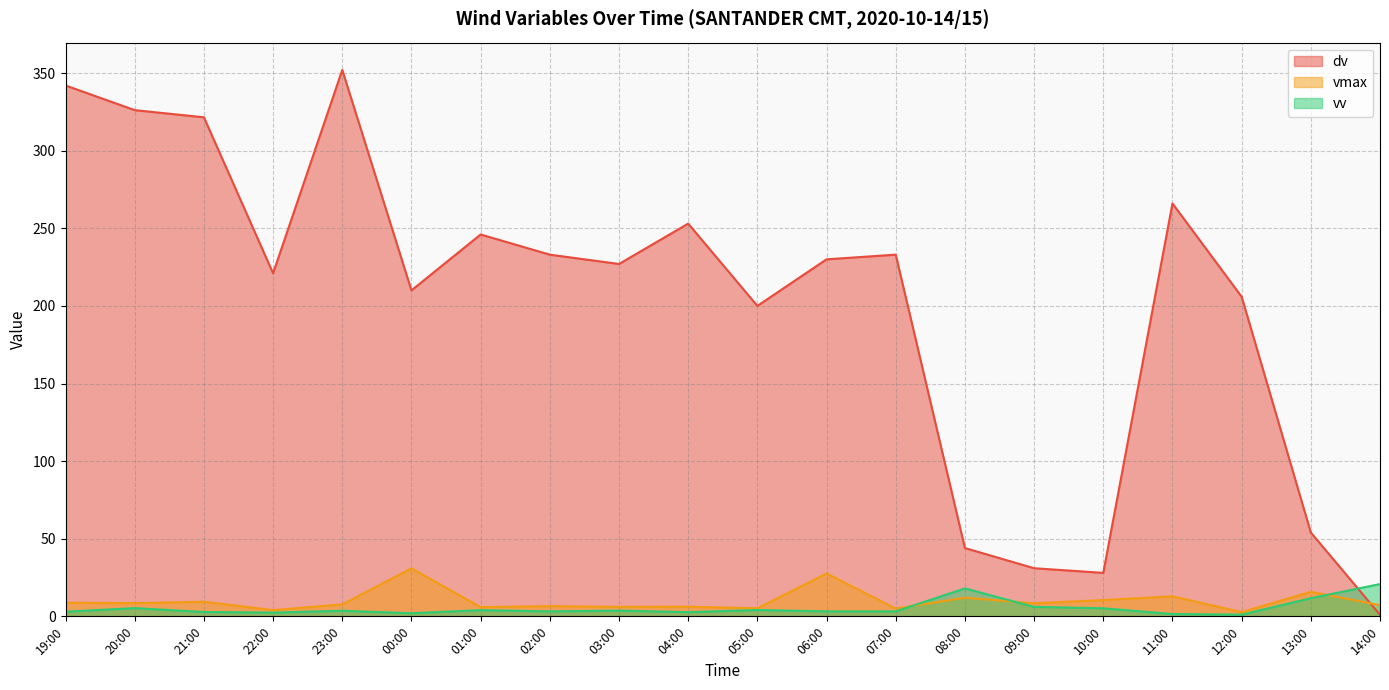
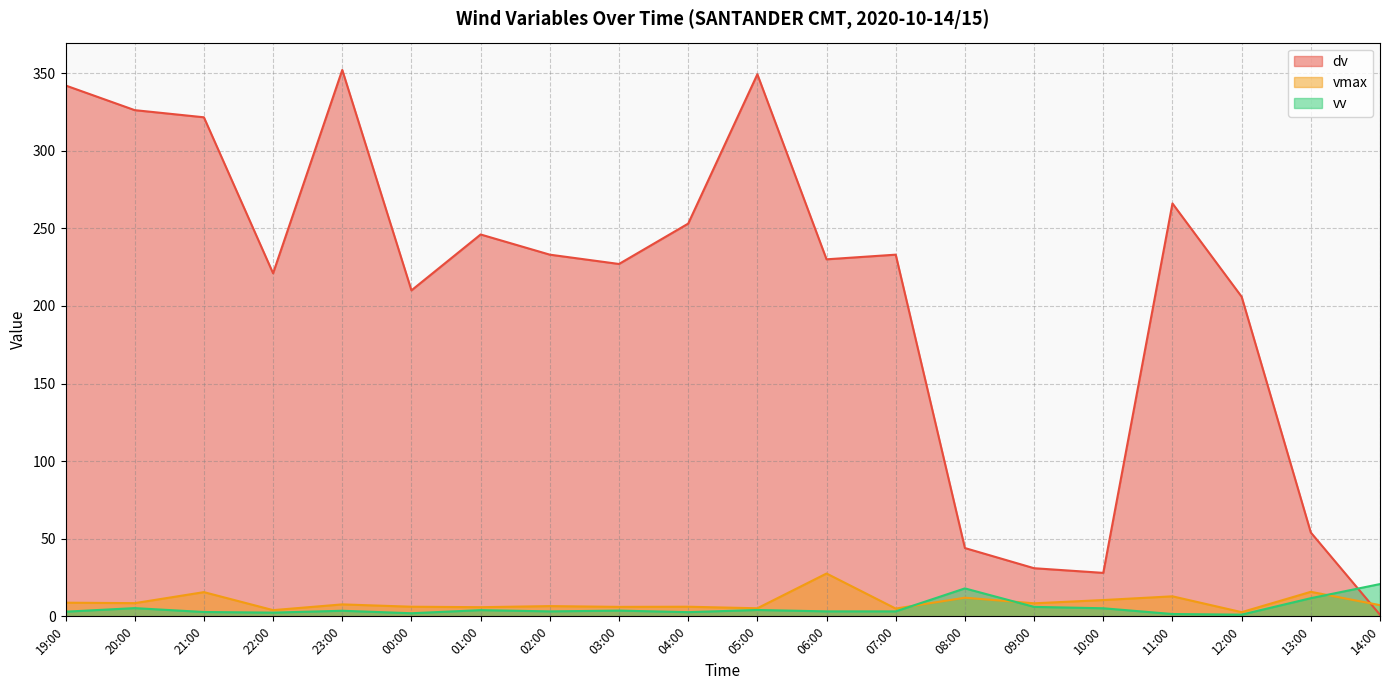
  {
    "dv": {
      "19:00": 342,
      "20:00": 326,
      "21:00": 322,
      "22:00": 221,
      "23:00": 352,
      "00:00": 210,
      "01:00": 246,
      "02:00": 233,
      "03:00": 227,
      "04:00": 253,
-     "05:00": 200,
+     "05:00": 349,
      "06:00": 230,
      "07:00": 233,
      "08:00": 44,
      "09:00": 31,
      "10:00": 28,
      "11:00": 266,
      "12:00": 206,
      "13:00": 54,
      "14:00": 1
    },
    "vmax": {
      "19:00": 9,
      "20:00": 9,
-     "21:00": 9,
+     "21:00": 16,
      "23:00": 8,
-     "00:00": 31,
+     "00:00": 6,
      "01:00": 6,
      "02:00": 7,
      "03:00": 6,
      "04:00": 6,
      "06:00": 28,
      "07:00": 5,
      "08:00": 12,
      "09:00": 8,
      "10:00": 11,
      "11:00": 13,
      "13:00": 16,
      "14:00": 7
    },
    "vv": {
      "19:00": 3,
      "20:00": 5,
      "21:00": 3,
      "23:00": 4,
      "00:00": 2,
      "01:00": 4,
      "02:00": 3,
      "03:00": 4,
      "04:00": 3,
      "06:00": 3,
      "07:00": 3,
      "08:00": 18,
      "09:00": 6,
      "10:00": 5,
      "11:00": 2,
      "13:00": 12,
      "14:00": 21
    }
  }
